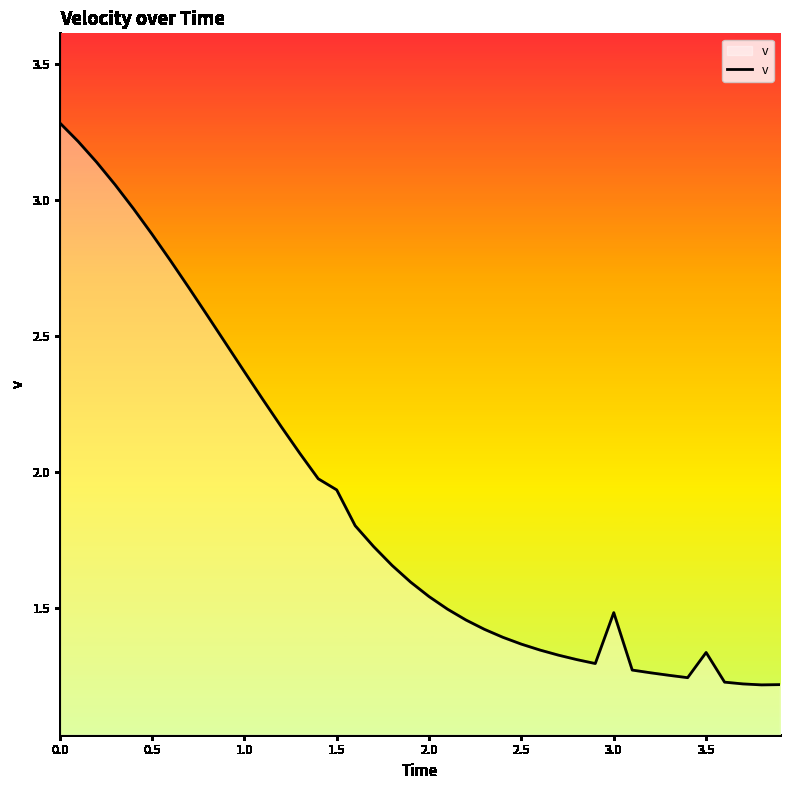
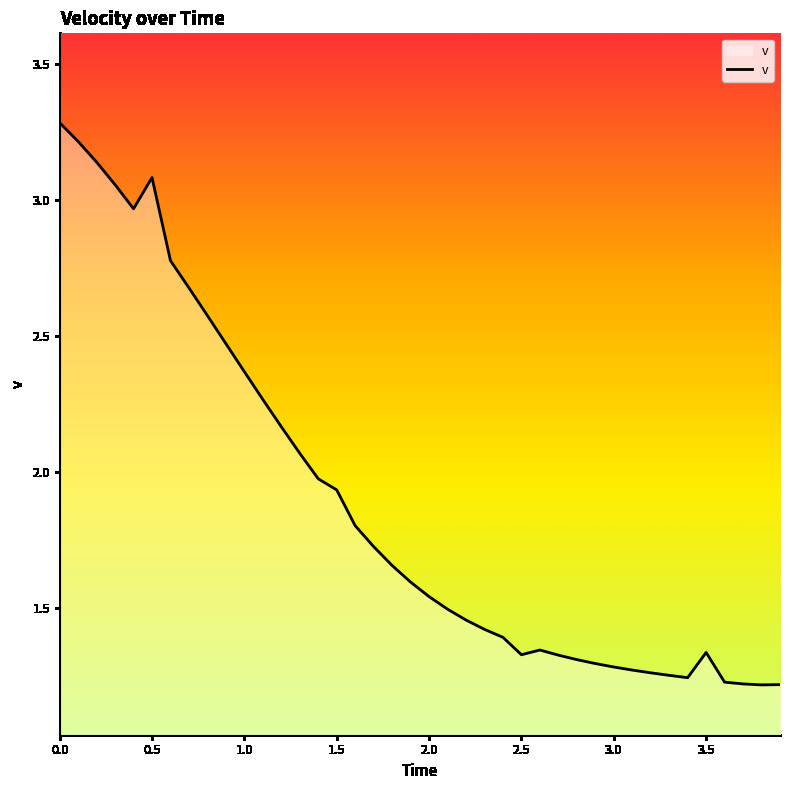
  {
    "0.0": 3.28,
-   "0.5": 2.87,
+   "0.5": 3.08,
    "1.0": 2.37,
    "1.5": 1.94,
    "2.0": 1.54,
-   "2.5": 1.37,
-   "3.0": 1.48,
+   "2.5": 1.33,
+   "3.0": 1.28,
    "3.5": 1.34
  }
